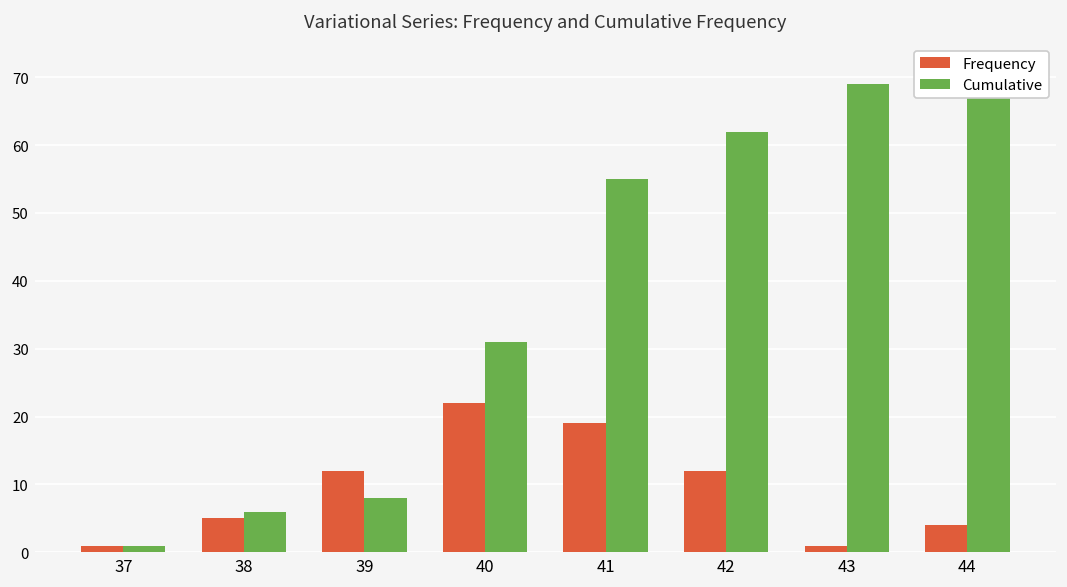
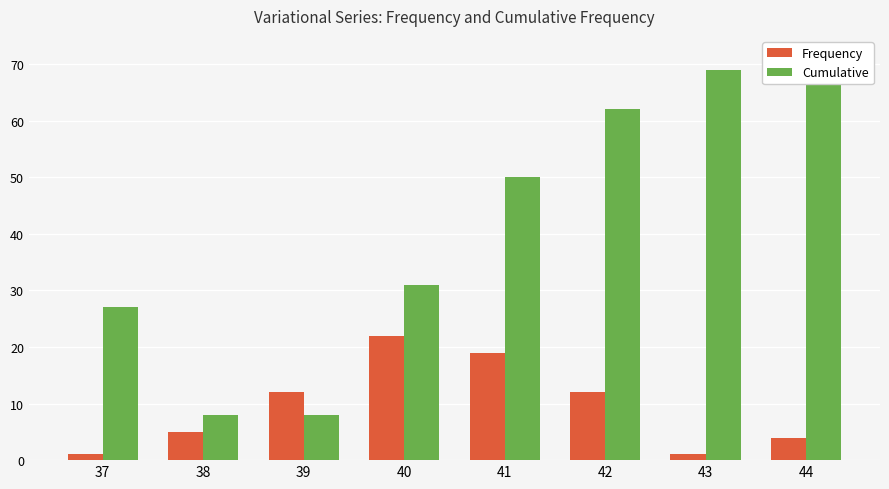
  {
    "Frequency": {
      "37": 1,
      "38": 5,
      "39": 12,
      "40": 22,
      "41": 19,
      "42": 12,
      "43": 1,
      "44": 4
    },
    "Cumulative": {
-     "37": 1,
-     "38": 6,
+     "37": 27,
+     "38": 8,
      "39": 8,
      "40": 31,
-     "41": 55,
+     "41": 50,
      "42": 62,
      "43": 69
    }
  }
